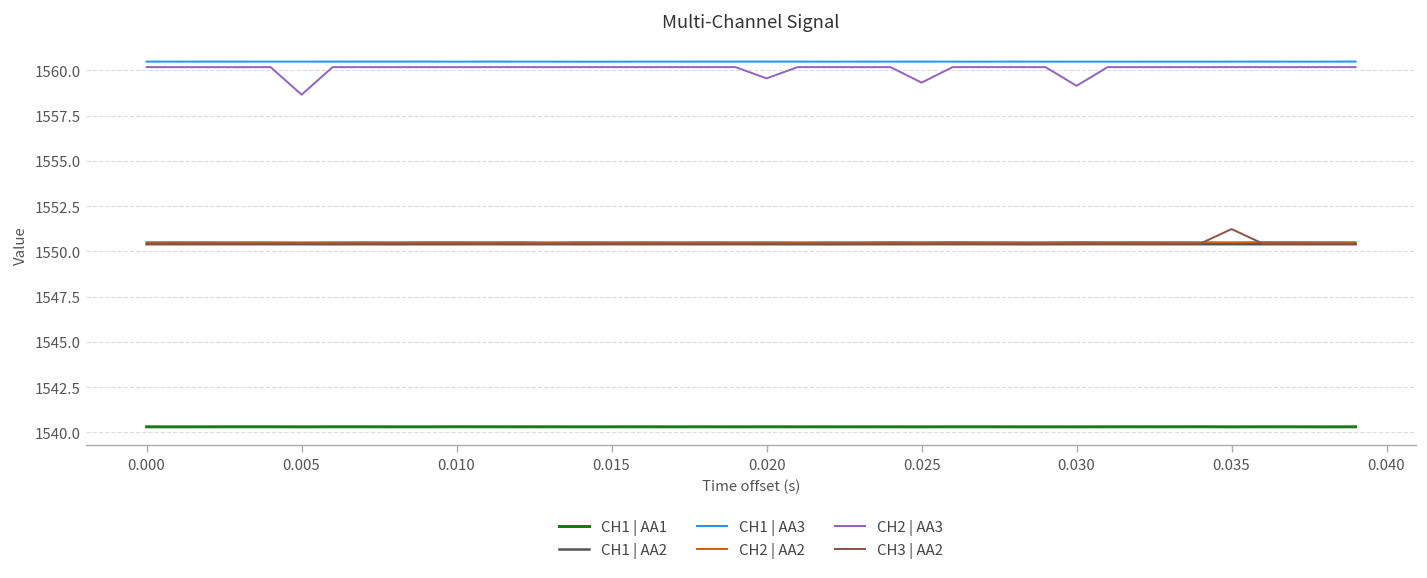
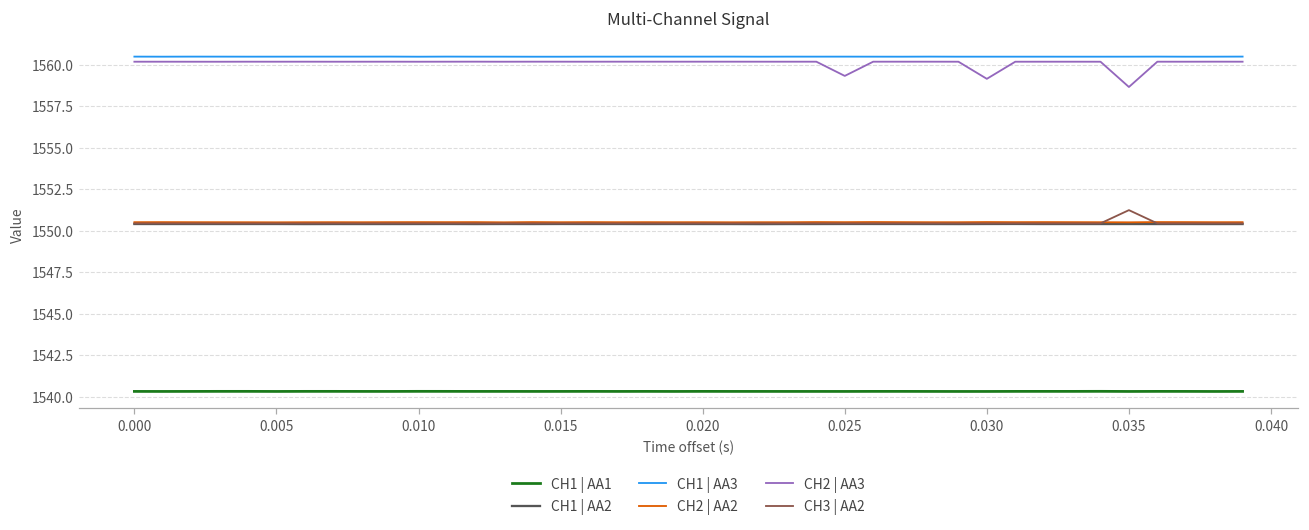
  {
    "CH1 | AA1": {
      "0.000": 1540.3,
      "0.005": 1540.3,
      "0.010": 1540.3,
      "0.015": 1540.3,
      "0.020": 1540.3,
      "0.025": 1540.3,
      "0.030": 1540.3,
      "0.035": 1540.3
    },
    "CH1 | AA3": {
      "0.000": 1560.5,
      "0.005": 1560.5,
      "0.010": 1560.5,
      "0.015": 1560.5,
      "0.020": 1560.5,
      "0.025": 1560.5,
      "0.030": 1560.5,
      "0.035": 1560.5
    },
    "CH2 | AA3": {
      "0.000": 1560.2,
-     "0.005": 1558.7,
+     "0.005": 1560.2,
      "0.010": 1560.2,
      "0.015": 1560.2,
-     "0.020": 1559.6,
+     "0.020": 1560.2,
      "0.025": 1559.3,
      "0.030": 1559.2,
-     "0.035": 1560.2
+     "0.035": 1558.7
    }
  }
